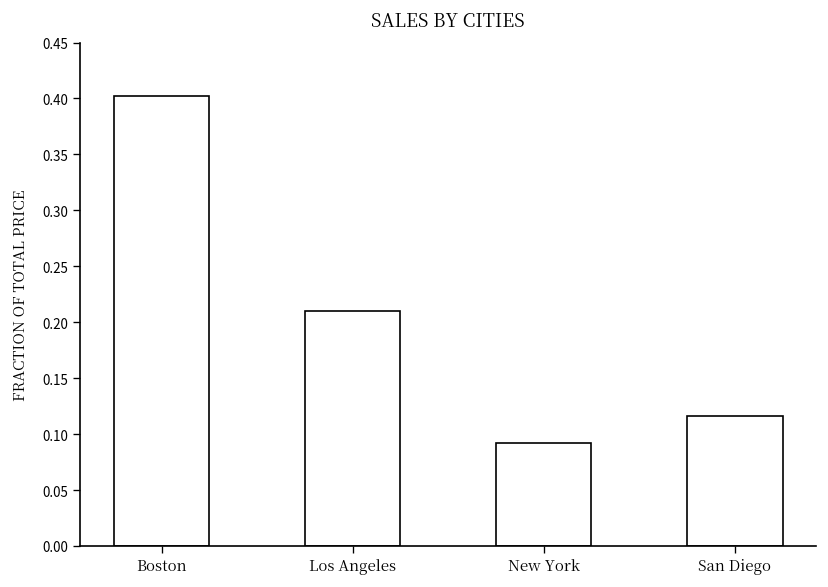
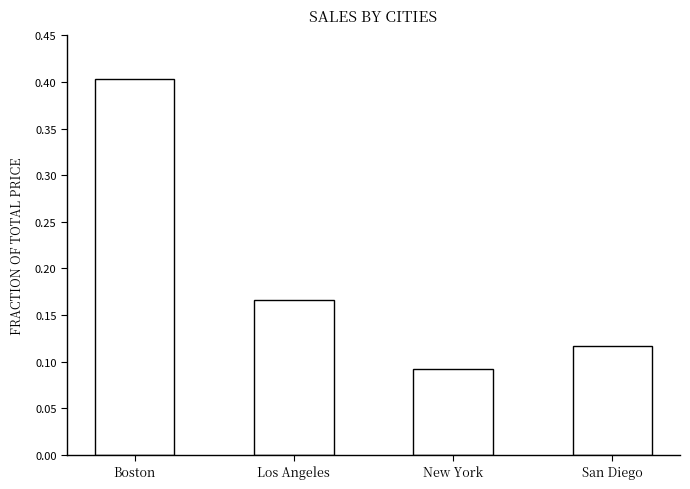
  {
    "Boston": 0.40,
-   "Los Angeles": 0.21,
+   "Los Angeles": 0.17,
    "New York": 0.09,
    "San Diego": 0.12
  }
